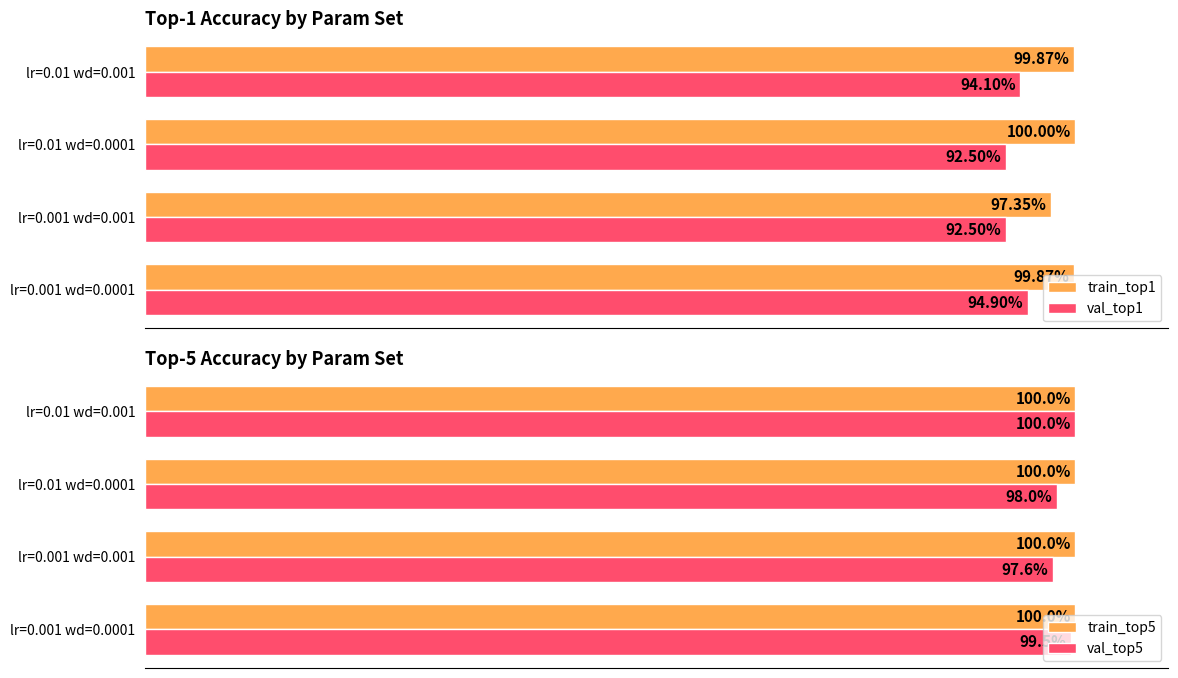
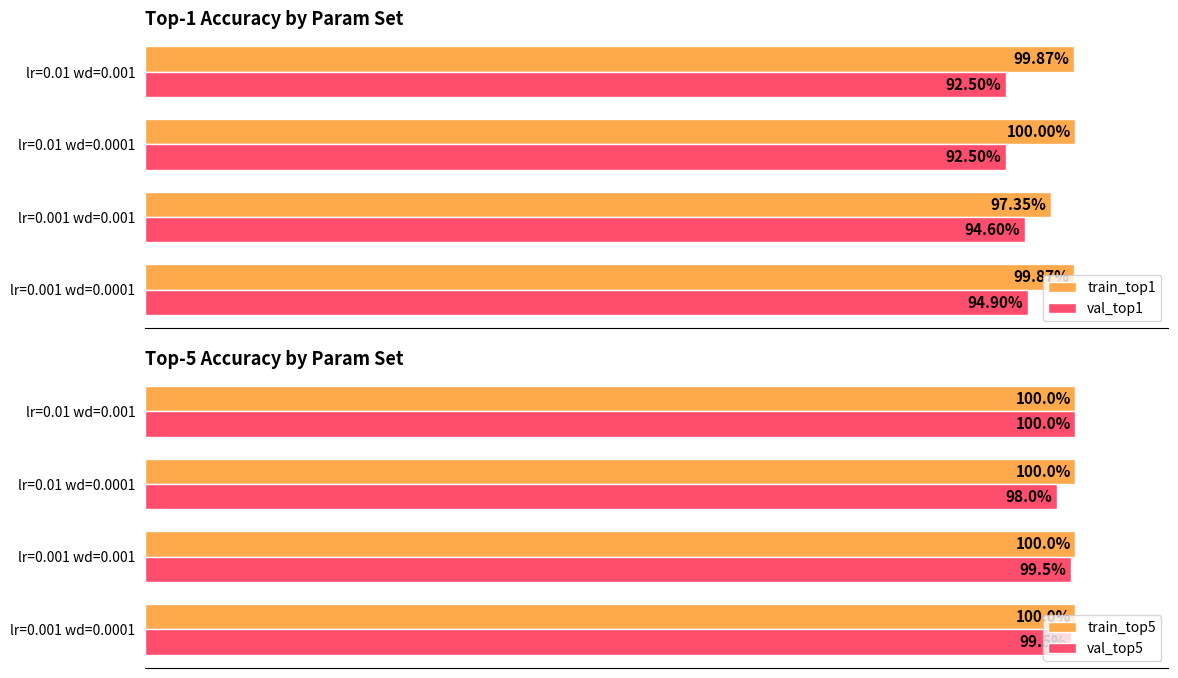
  {
    "Top-1 Accuracy by Param Set": {
      "train_top1": {
        "lr=0.01 wd=0.001": "99.87%",
        "lr=0.01 wd=0.0001": "100.00%",
        "lr=0.001 wd=0.001": "97.35%"
      },
      "val_top1": {
-       "lr=0.01 wd=0.001": "94.10%",
+       "lr=0.01 wd=0.001": "92.50%",
        "lr=0.01 wd=0.0001": "92.50%",
-       "lr=0.001 wd=0.001": "92.50%",
+       "lr=0.001 wd=0.001": "94.60%",
        "lr=0.001 wd=0.0001": "94.90%"
      }
    },
    "Top-5 Accuracy by Param Set": {
      "train_top5": {
        "lr=0.01 wd=0.001": "100.0%",
        "lr=0.01 wd=0.0001": "100.0%",
        "lr=0.001 wd=0.001": "100.0%"
      },
      "val_top5": {
        "lr=0.01 wd=0.001": "100.0%",
        "lr=0.01 wd=0.0001": "98.0%",
-       "lr=0.001 wd=0.001": "97.6%"
+       "lr=0.001 wd=0.001": "99.5%"
      }
    }
  }
